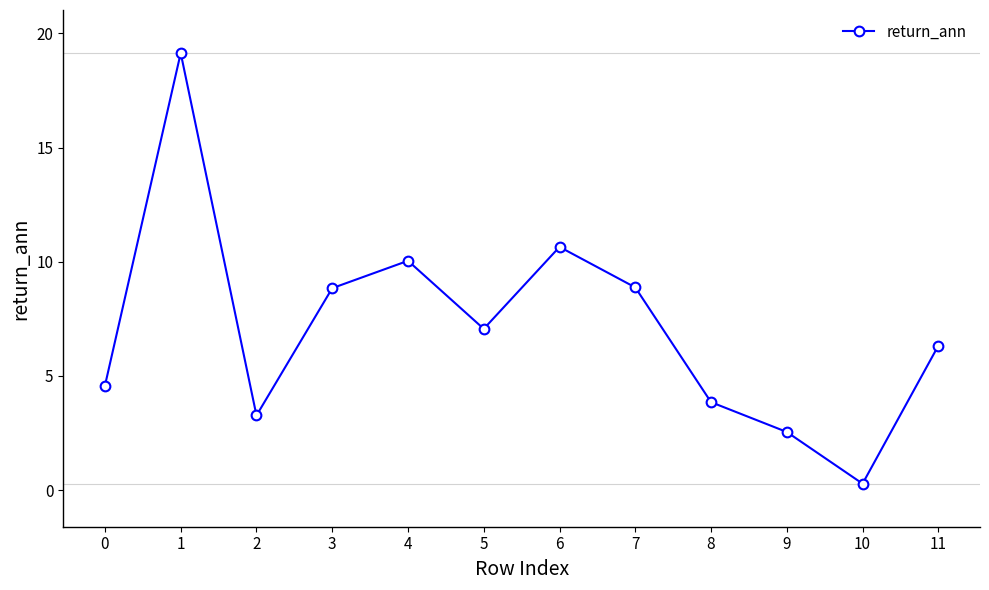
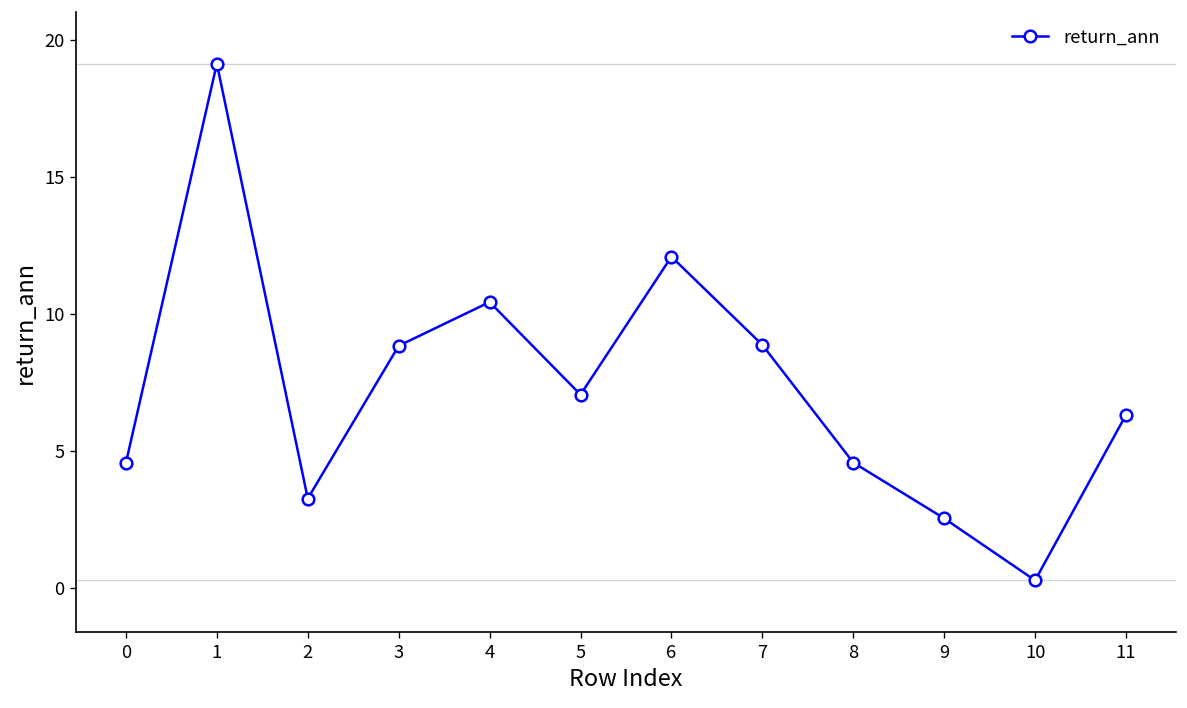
  {
    "0": 4.6,
    "1": 19.1,
    "2": 3.3,
    "3": 8.8,
-   "4": 10.0,
+   "4": 10.4,
    "5": 7.1,
-   "6": 10.7,
+   "6": 12.1,
    "7": 8.9,
-   "8": 3.9,
+   "8": 4.6,
    "9": 2.5,
    "10": 0.3,
    "11": 6.3
  }
